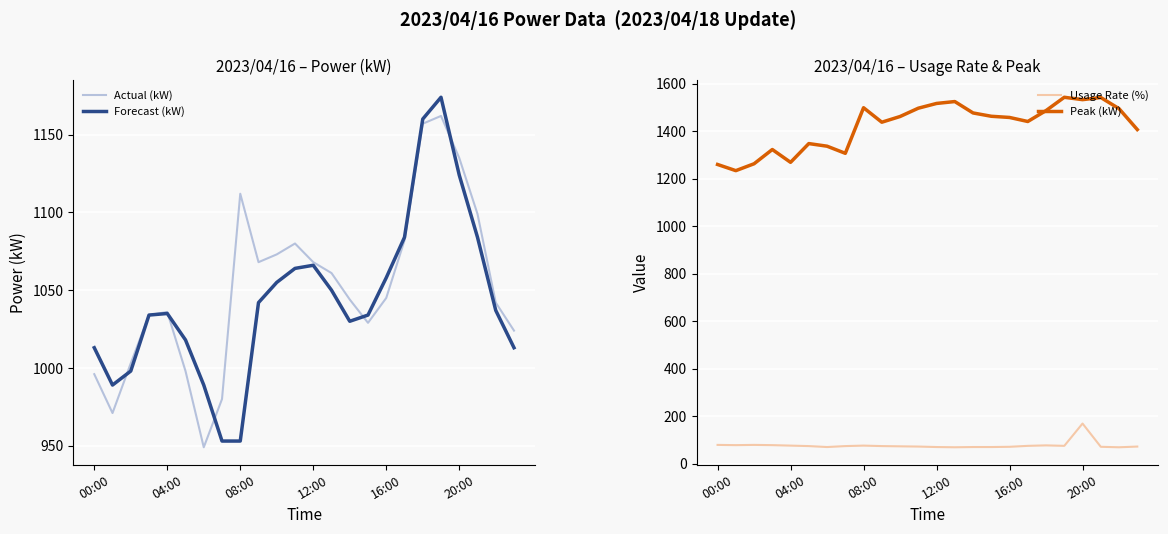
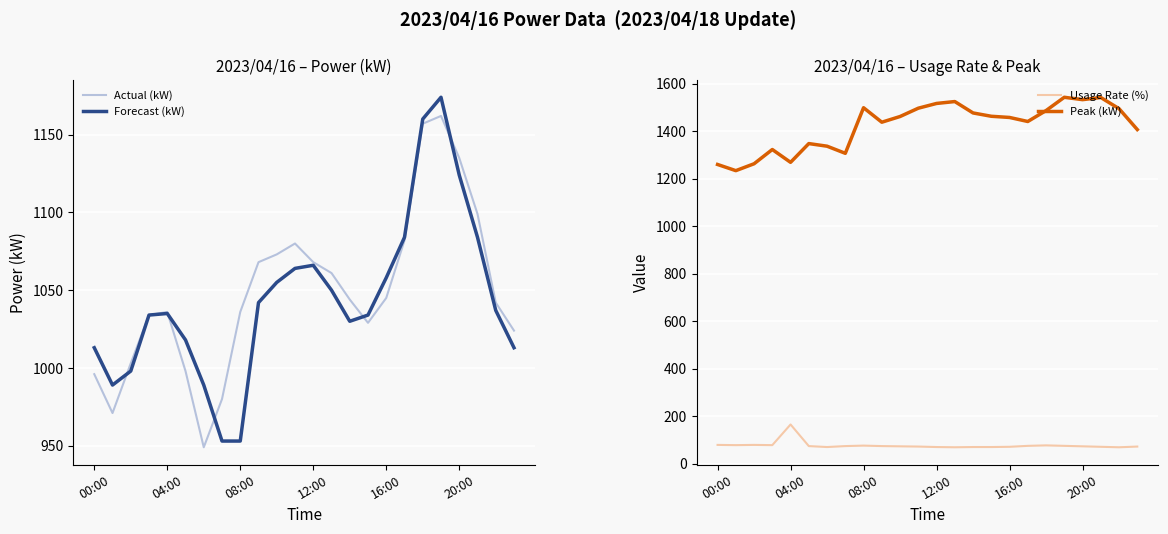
  {
    "2023/04/16 – Power (kW)": {
      "Actual (kW)": {
        "00:00": 996,
-       "08:00": 1112,
+       "08:00": 1036,
        "12:00": 1068,
        "16:00": 1045,
        "20:00": 1135
      },
      "Forecast (kW)": {
        "00:00": 1013,
        "08:00": 953,
        "12:00": 1066,
        "16:00": 1058,
        "20:00": 1124
      }
    },
    "2023/04/16 – Usage Rate & Peak": {
      "Usage Rate (%)": {
        "00:00": 80,
-       "04:00": 80,
+       "04:00": 170,
        "08:00": 80,
        "12:00": 70,
        "16:00": 70,
-       "20:00": 170
+       "20:00": 70
      },
      "Peak (kW)": {
        "00:00": 1260,
        "04:00": 1270,
        "08:00": 1500,
        "12:00": 1520,
        "16:00": 1460,
        "20:00": 1530
      }
    }
  }
